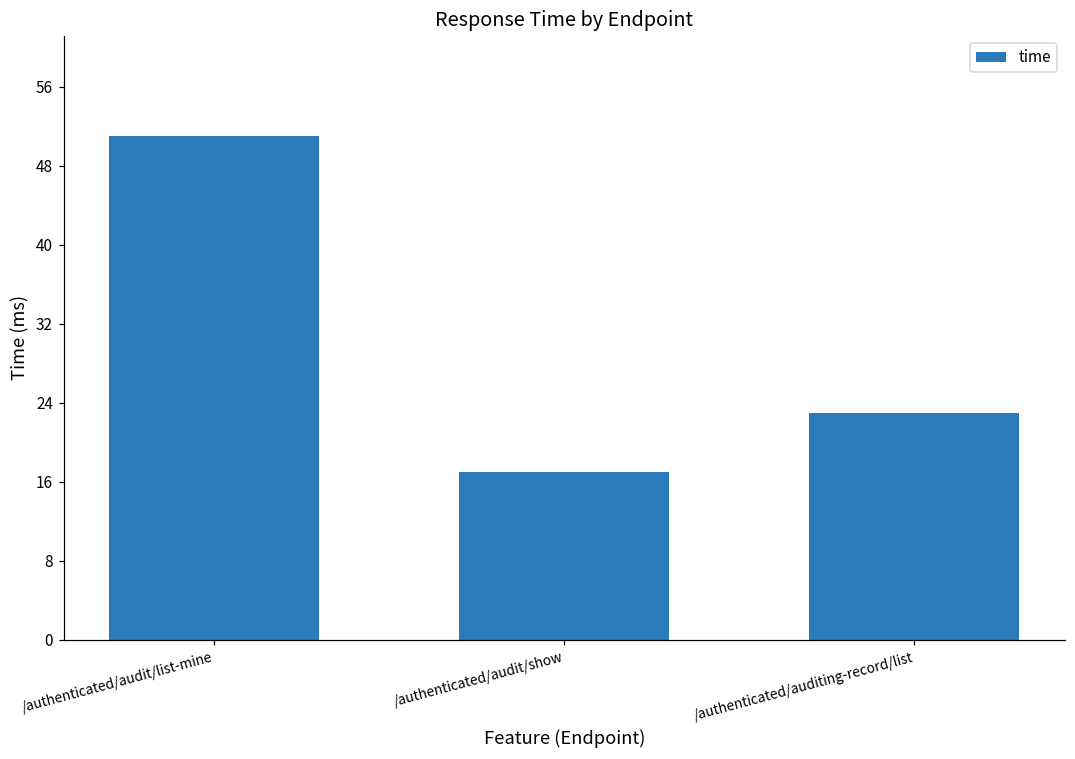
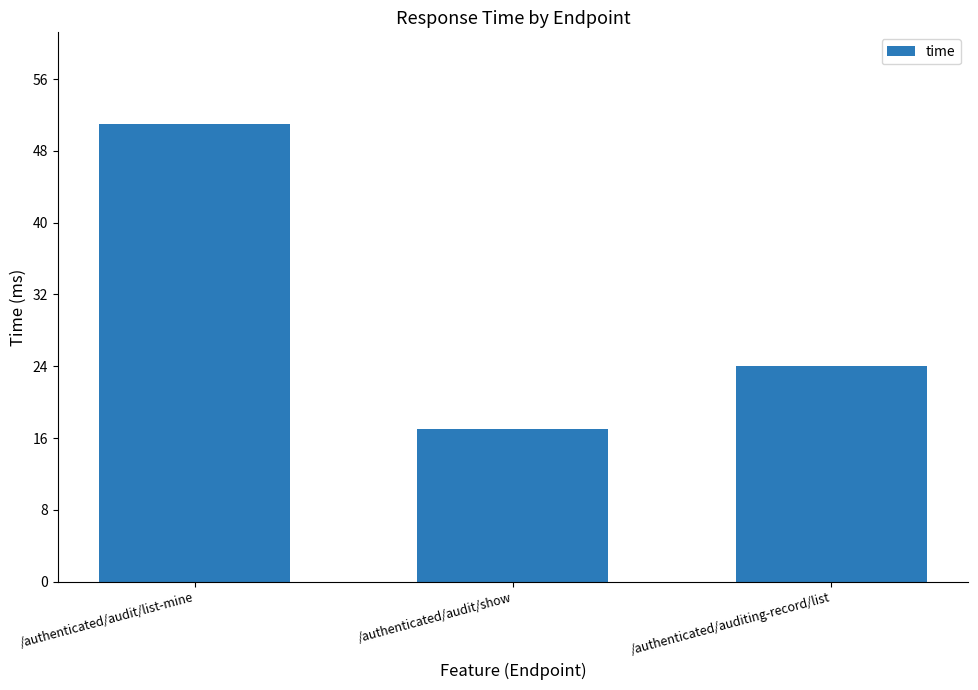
  {
    "/authenticated/audit/list-mine": 51,
    "/authenticated/audit/show": 17,
-   "/authenticated/auditing-record/list": 23
+   "/authenticated/auditing-record/list": 24
  }
